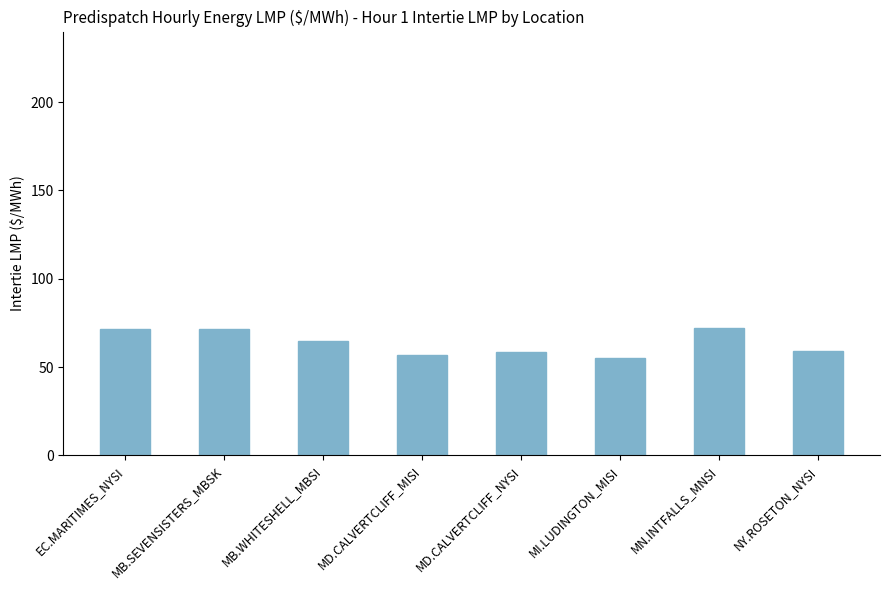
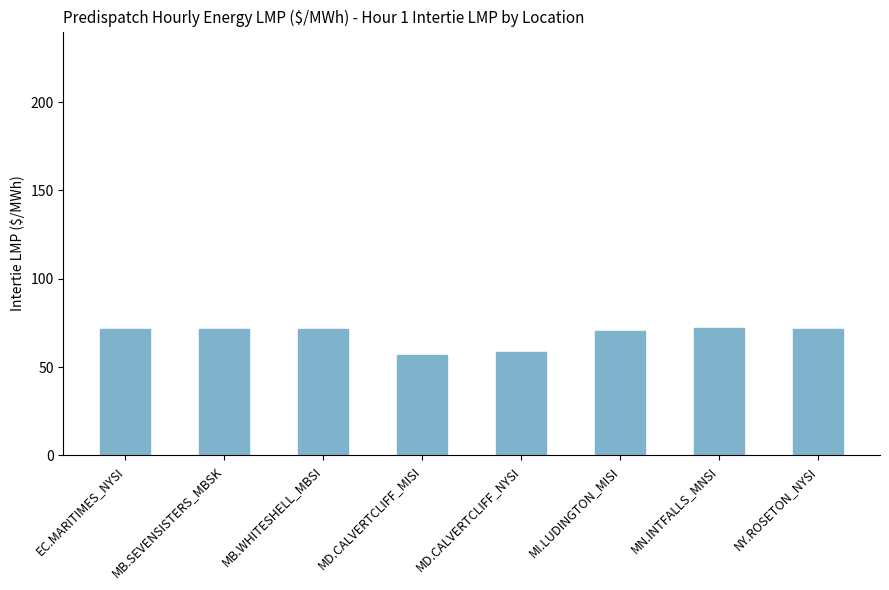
  {
    "EC.MARITIMES_NYSI": 71,
    "MB.SEVENSISTERS_MBSK": 71,
-   "MB.WHITESHELL_MBSI": 65,
+   "MB.WHITESHELL_MBSI": 71,
    "MD.CALVERTCLIFF_MISI": 57,
    "MD.CALVERTCLIFF_NYSI": 58,
-   "MI.LUDINGTON_MISI": 55,
+   "MI.LUDINGTON_MISI": 71,
    "MN.INTFALLS_MNSI": 72,
-   "NY.ROSETON_NYSI": 59
+   "NY.ROSETON_NYSI": 71
  }
